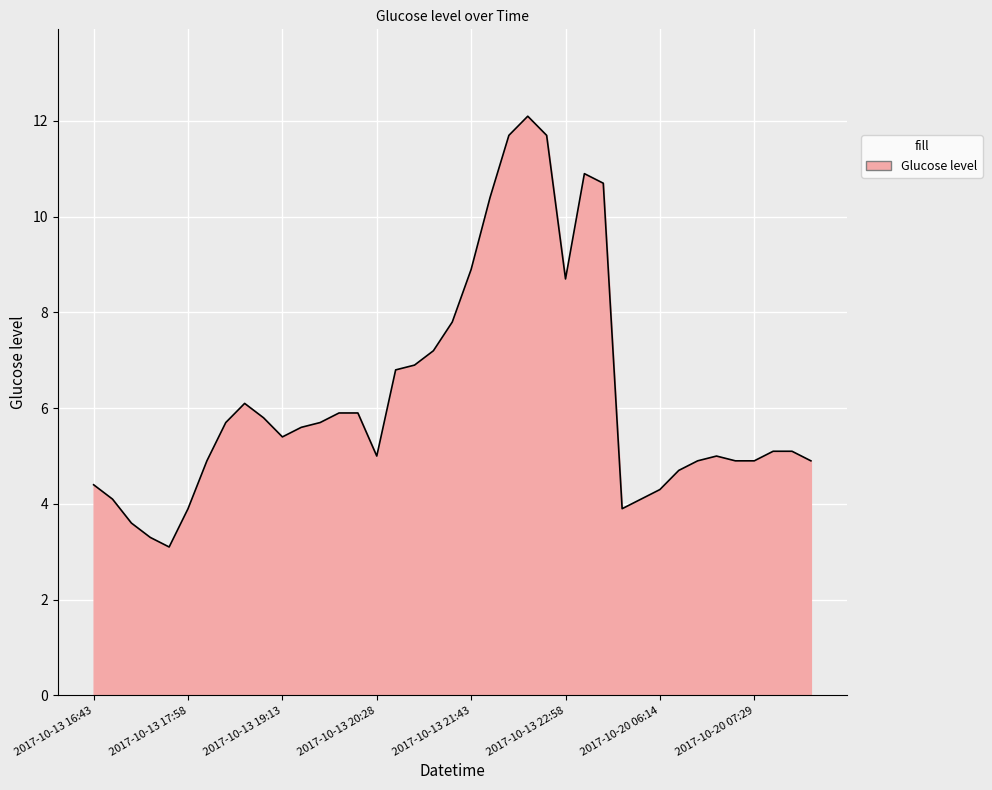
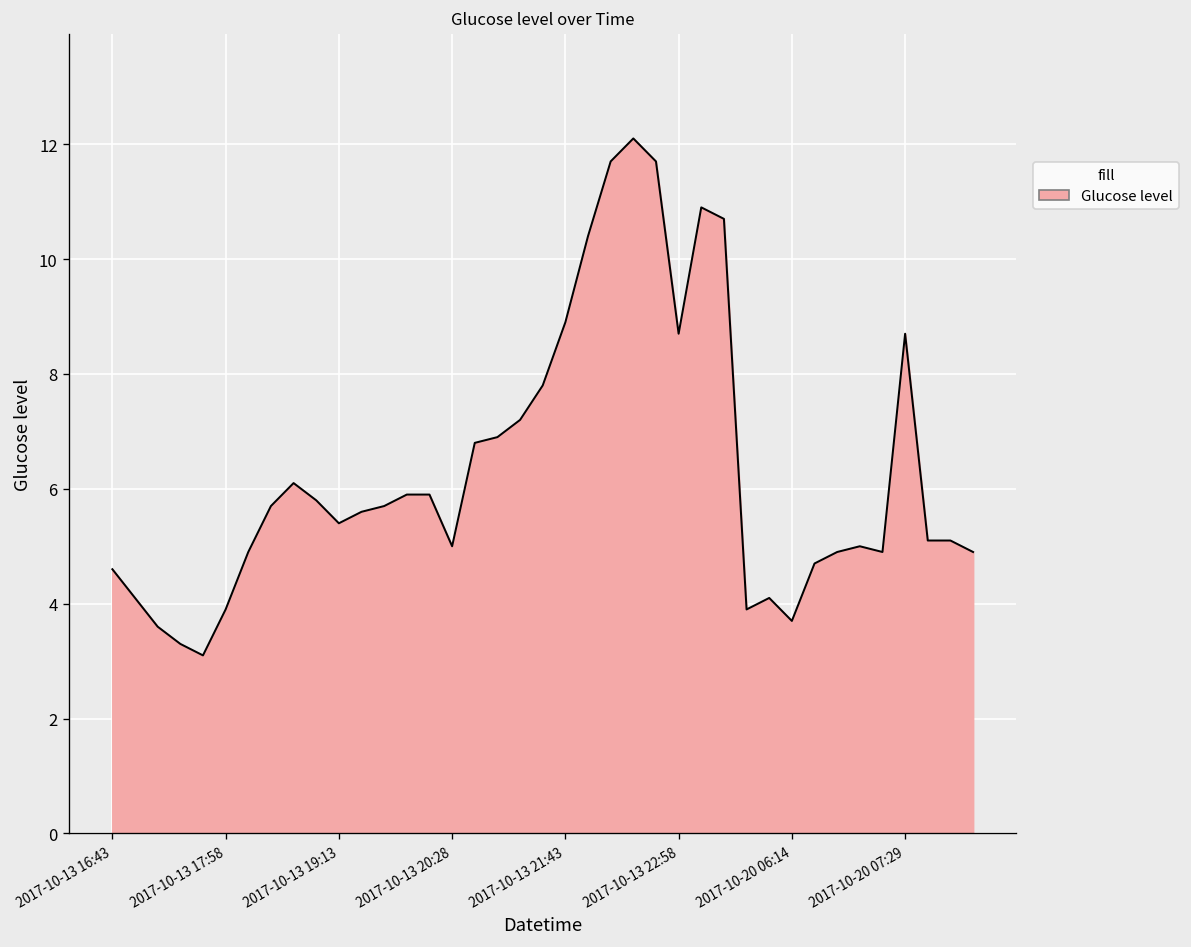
  {
-   "2017-10-13 16:43": 4.4,
+   "2017-10-13 16:43": 4.6,
    "2017-10-13 17:58": 3.9,
    "2017-10-13 19:13": 5.4,
    "2017-10-13 20:28": 5.0,
    "2017-10-13 21:43": 8.9,
    "2017-10-13 22:58": 8.7,
-   "2017-10-20 06:14": 4.3,
-   "2017-10-20 07:29": 4.9
+   "2017-10-20 06:14": 3.7,
+   "2017-10-20 07:29": 8.7
  }
